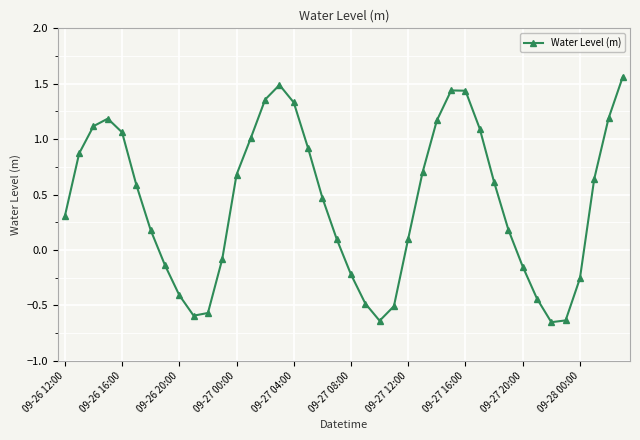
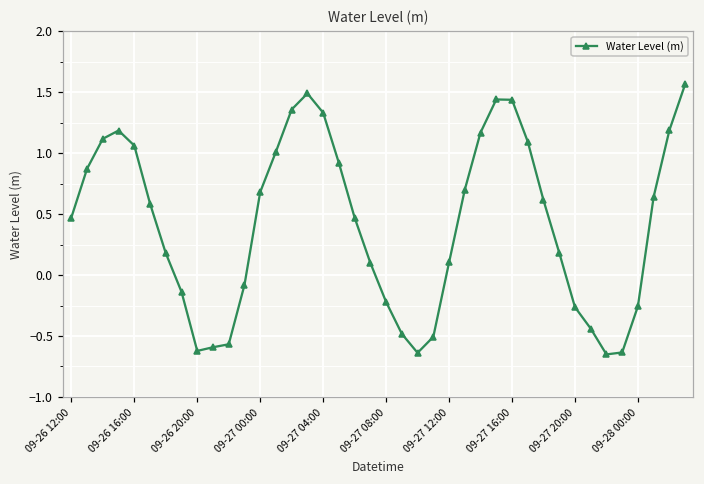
  {
-   "09-26 12:00": 0.31,
+   "09-26 12:00": 0.47,
    "09-26 16:00": 1.06,
-   "09-26 20:00": -0.41,
+   "09-26 20:00": -0.62,
    "09-27 00:00": 0.68,
    "09-27 04:00": 1.33,
    "09-27 08:00": -0.22,
    "09-27 12:00": 0.10,
    "09-27 16:00": 1.44,
-   "09-27 20:00": -0.15,
+   "09-27 20:00": -0.26,
    "09-28 00:00": -0.26
  }
